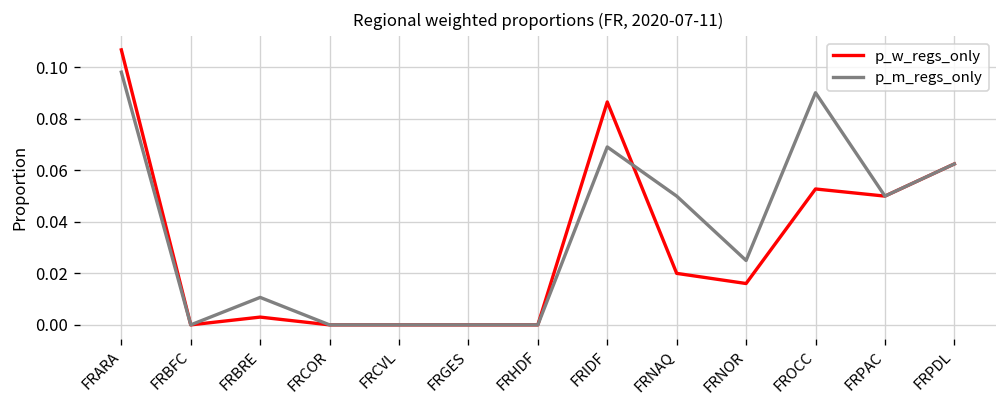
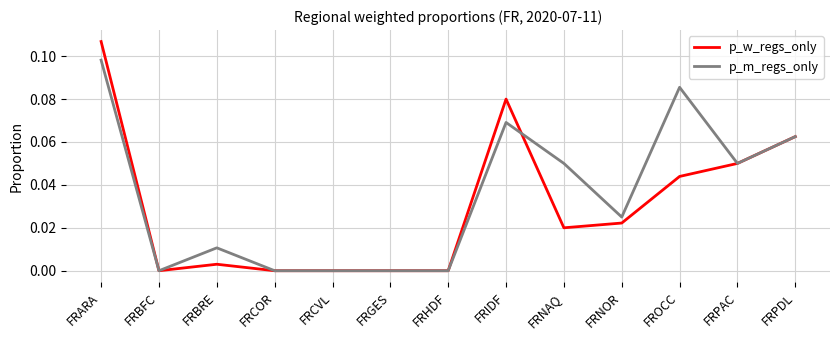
  {
    "p_w_regs_only": {
      "FRARA": 0.107,
      "FRBRE": 0.003,
-     "FRIDF": 0.087,
+     "FRIDF": 0.080,
      "FRNAQ": 0.020,
-     "FRNOR": 0.016,
-     "FROCC": 0.053
+     "FRNOR": 0.022,
+     "FROCC": 0.044
    },
    "p_m_regs_only": {
      "FRARA": 0.098,
      "FRBRE": 0.011,
      "FRIDF": 0.069,
      "FRNAQ": 0.050,
      "FRNOR": 0.025,
-     "FROCC": 0.090
+     "FROCC": 0.085
    }
  }
